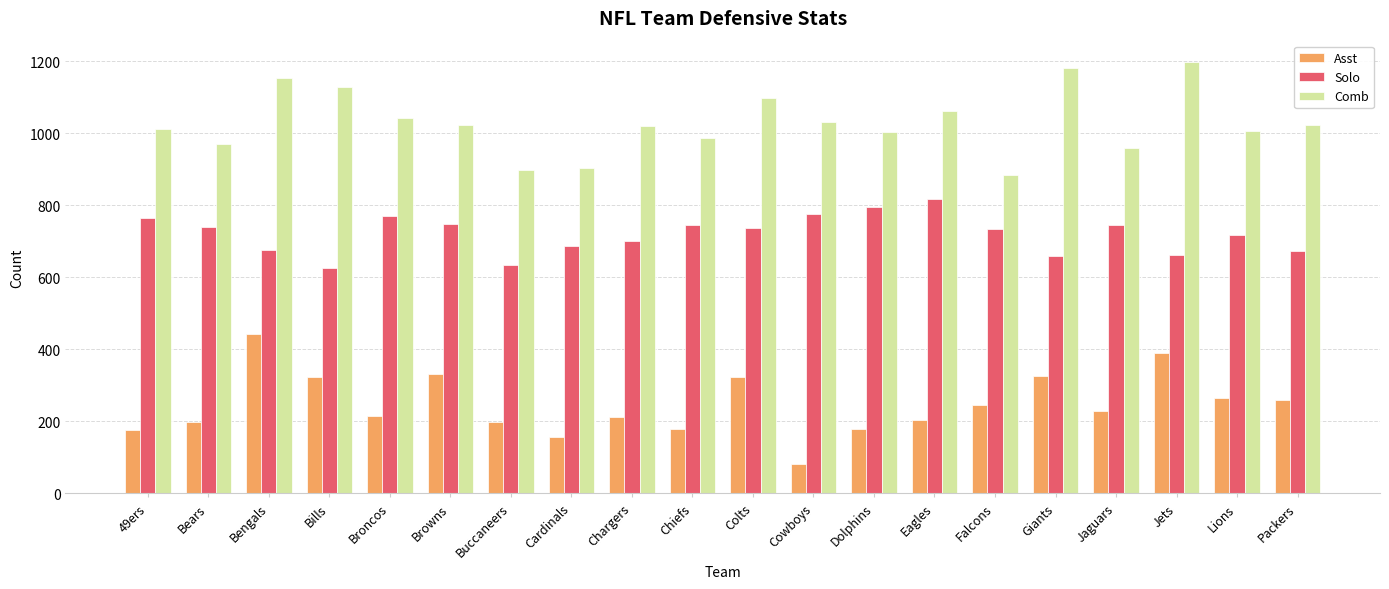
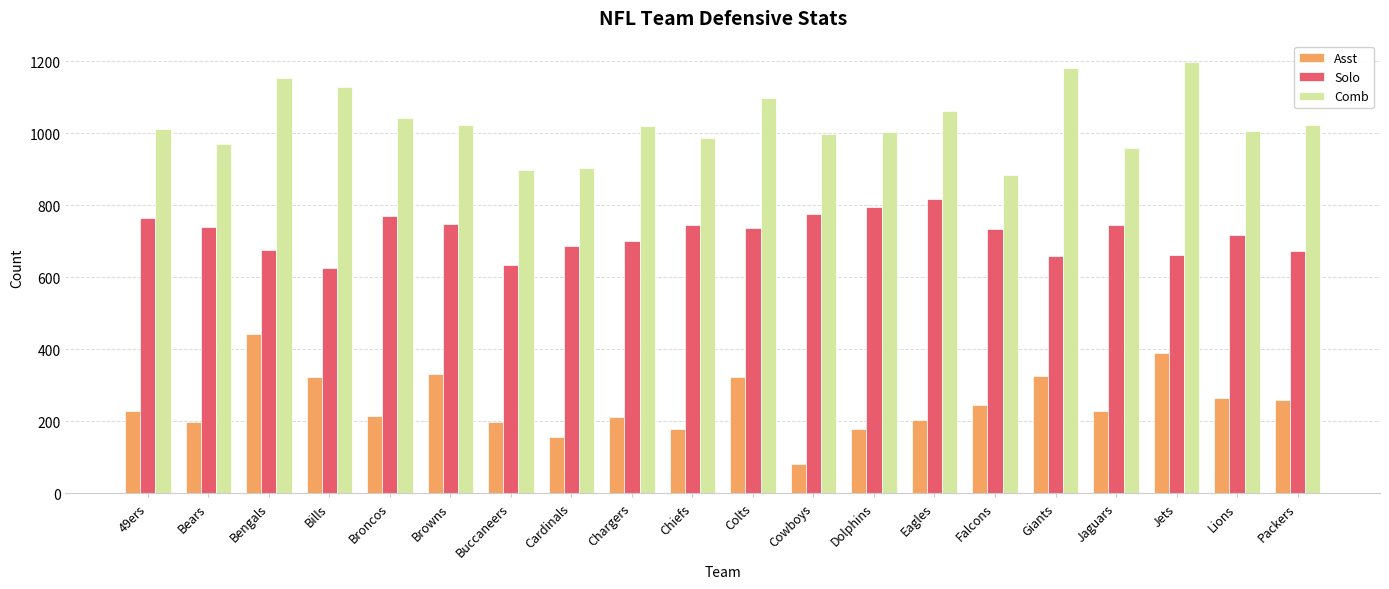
  {
    "Asst": {
-     "49ers": 180,
+     "49ers": 230,
      "Bears": 200,
      "Bengals": 440,
      "Bills": 320,
      "Broncos": 220,
      "Browns": 330,
      "Buccaneers": 200,
      "Cardinals": 160,
      "Chargers": 210,
      "Chiefs": 180,
      "Colts": 320,
      "Cowboys": 80,
      "Dolphins": 180,
      "Eagles": 200,
      "Falcons": 250,
      "Giants": 330,
      "Jaguars": 230,
      "Jets": 390,
      "Lions": 270,
      "Packers": 260
    },
    "Solo": {
      "49ers": 770,
      "Bears": 740,
      "Bengals": 680,
      "Bills": 630,
      "Broncos": 770,
      "Browns": 750,
      "Buccaneers": 630,
      "Cardinals": 690,
      "Chargers": 700,
      "Chiefs": 750,
      "Colts": 740,
      "Cowboys": 780,
      "Dolphins": 790,
      "Eagles": 820,
      "Falcons": 730,
      "Giants": 660,
      "Jaguars": 750,
      "Jets": 660,
      "Lions": 720,
      "Packers": 670
    },
    "Comb": {
      "49ers": 1010,
      "Bears": 970,
      "Bengals": 1150,
      "Bills": 1130,
      "Broncos": 1040,
      "Browns": 1020,
      "Buccaneers": 900,
      "Cardinals": 900,
      "Chargers": 1020,
      "Chiefs": 990,
      "Colts": 1100,
-     "Cowboys": 1030,
+     "Cowboys": 1000,
      "Dolphins": 1000,
      "Eagles": 1060,
      "Falcons": 880,
      "Giants": 1180,
      "Jaguars": 960,
      "Jets": 1200,
      "Lions": 1010,
      "Packers": 1020
    }
  }
